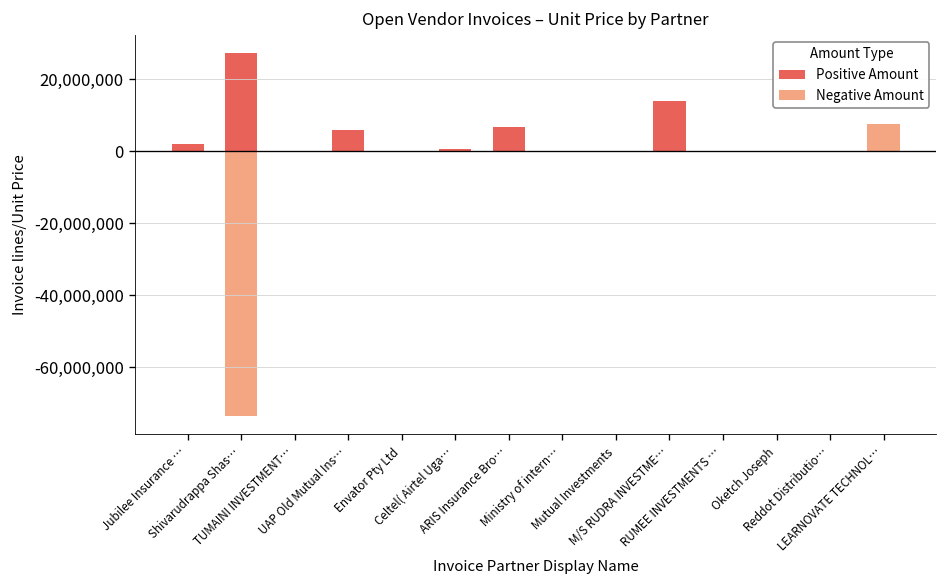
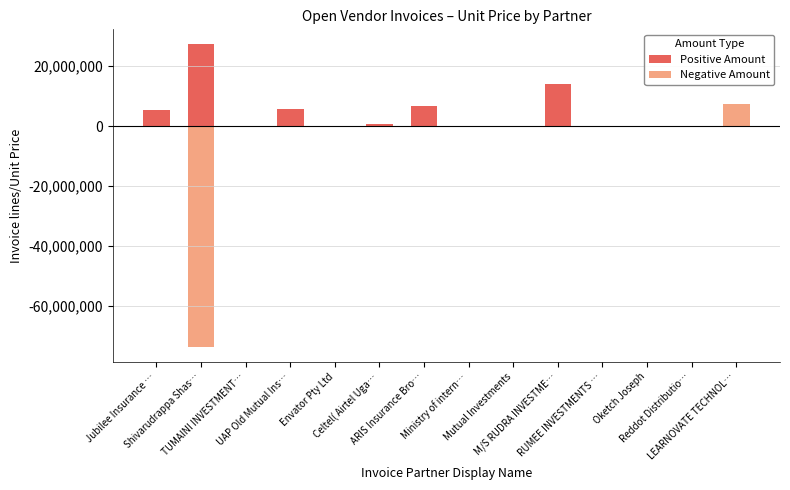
  {
    "Positive Amount": {
-     "Jubilee Insurance …": "2,000,000",
+     "Jubilee Insurance …": "5,000,000",
      "Shivarudrappa Shas…": "27,000,000",
      "TUMAINI INVESTMENT…": "0",
      "UAP Old Mutual Ins…": "6,000,000",
      "ARIS Insurance Bro…": "7,000,000",
      "Ministry of intern…": "0",
      "Mutual Investments": "0",
      "M/S RUDRA INVESTME…": "14,000,000",
      "RUMEE INVESTMENTS …": "0"
    },
    "Negative Amount": {
      "Jubilee Insurance …": "0",
      "Shivarudrappa Shas…": "-74,000,000",
      "UAP Old Mutual Ins…": "0",
      "Envator Pty Ltd": "0",
      "Celtel( Airtel Uga…": "0",
      "ARIS Insurance Bro…": "0",
      "Oketch Joseph": "0",
      "Reddot Distributio…": "0",
      "LEARNOVATE TECHNOL…": "8,000,000"
    }
  }
